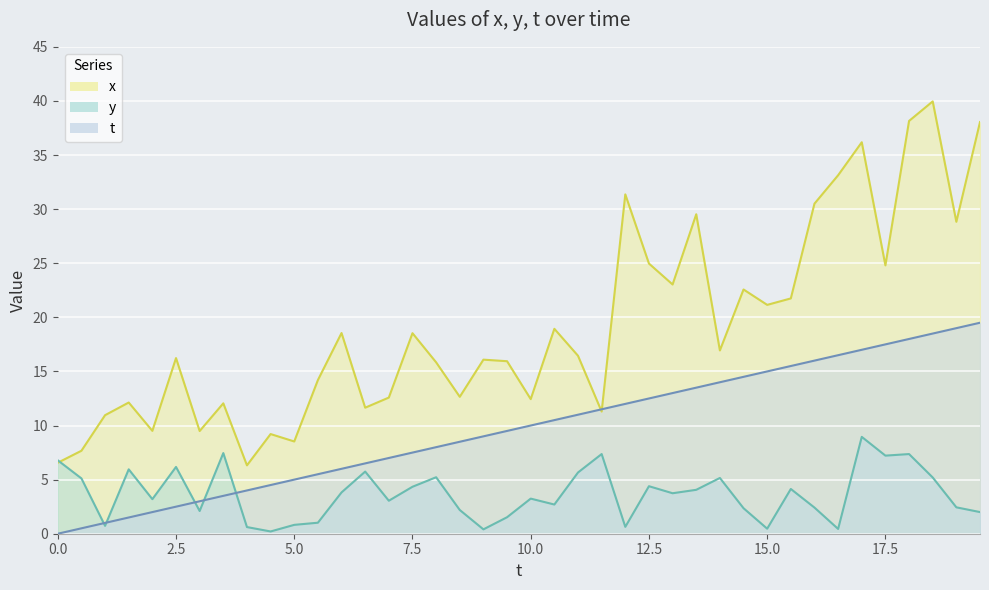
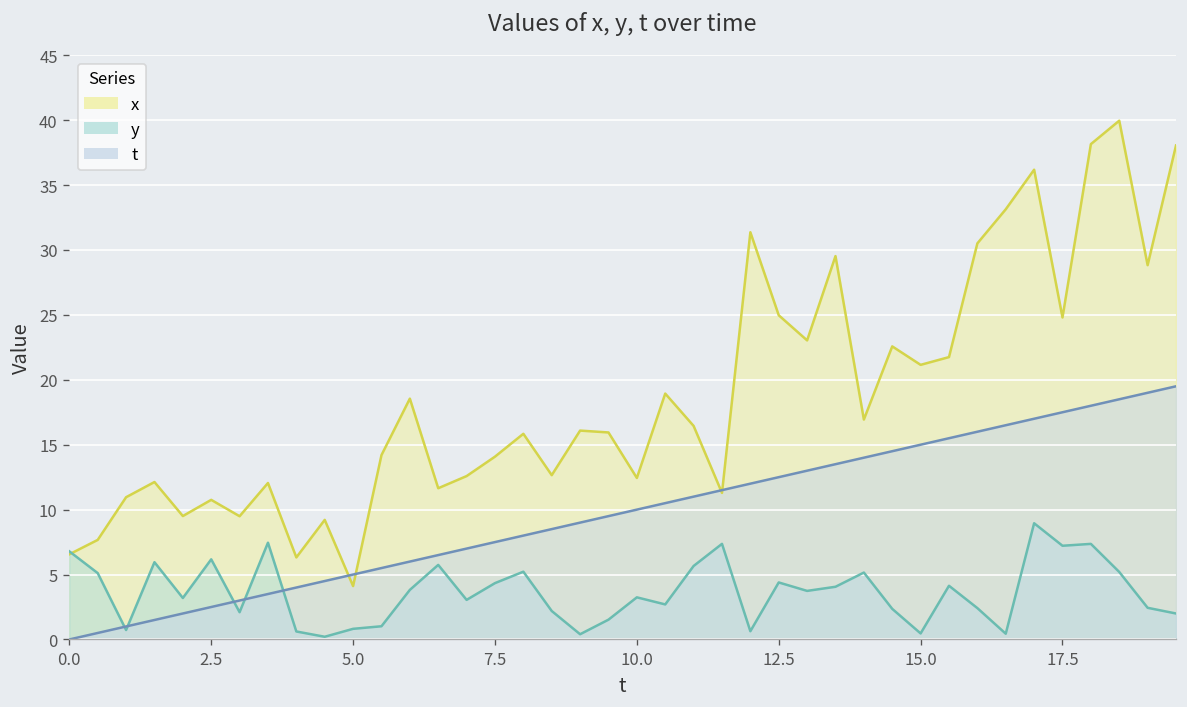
  {
    "x": {
-     "2.5": 16.2,
-     "5.0": 8.5,
-     "7.5": 18.5,
+     "2.5": 10.8,
+     "5.0": 4.1,
+     "7.5": 14.1,
      "10.0": 12.4,
      "12.5": 25.0,
      "15.0": 21.2,
      "17.5": 24.8
    }
  }
